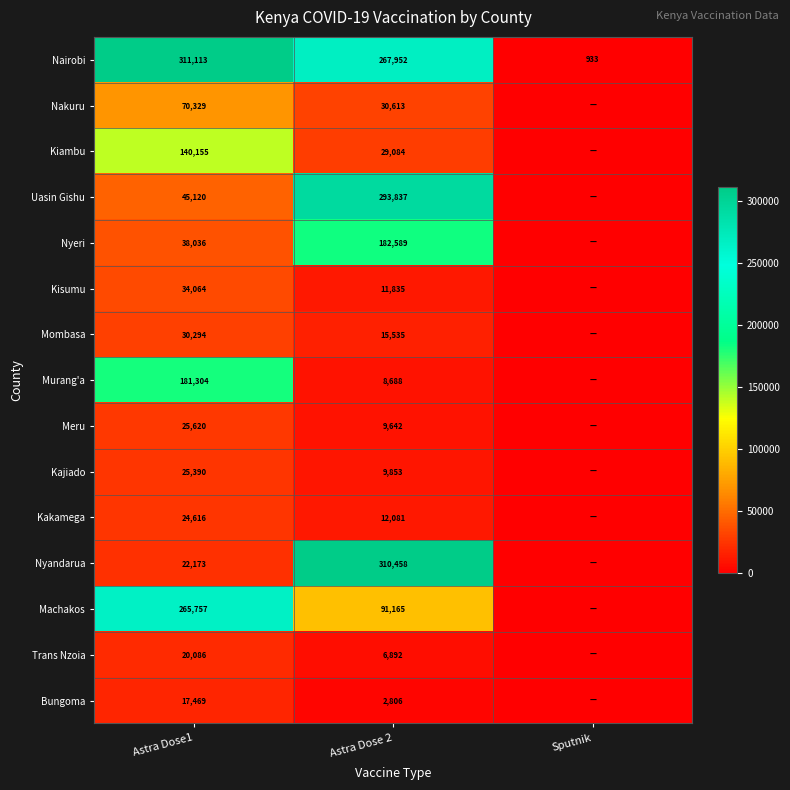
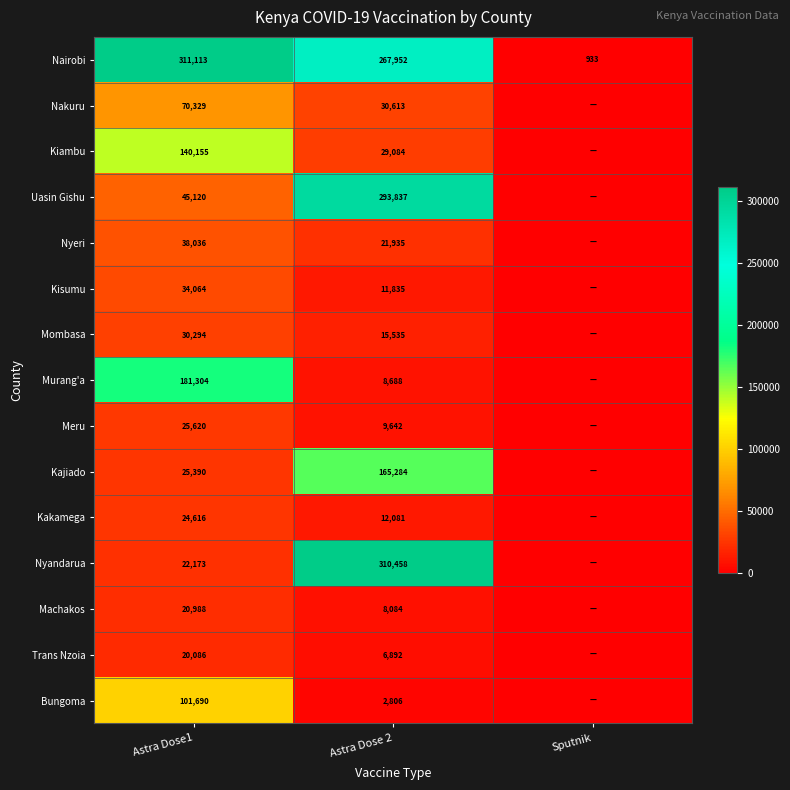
  {
    "Nairobi": {
      "Astra Dose1": "311,113",
      "Astra Dose 2": "267,952",
      "Sputnik": "933"
    },
    "Nakuru": {
      "Astra Dose1": "70,329",
      "Astra Dose 2": "30,613"
    },
    "Kiambu": {
      "Astra Dose1": "140,155",
      "Astra Dose 2": "29,084"
    },
    "Uasin Gishu": {
      "Astra Dose1": "45,120",
      "Astra Dose 2": "293,837"
    },
    "Nyeri": {
      "Astra Dose1": "38,036",
-     "Astra Dose 2": "182,589"
+     "Astra Dose 2": "21,935"
    },
    "Kisumu": {
      "Astra Dose1": "34,064",
      "Astra Dose 2": "11,835"
    },
    "Mombasa": {
      "Astra Dose1": "30,294",
      "Astra Dose 2": "15,535"
    },
    "Murang'a": {
      "Astra Dose1": "181,304",
      "Astra Dose 2": "8,688"
    },
    "Meru": {
      "Astra Dose1": "25,620",
      "Astra Dose 2": "9,642"
    },
    "Kajiado": {
      "Astra Dose1": "25,390",
-     "Astra Dose 2": "9,853"
+     "Astra Dose 2": "165,284"
    },
    "Kakamega": {
      "Astra Dose1": "24,616",
      "Astra Dose 2": "12,081"
    },
    "Nyandarua": {
      "Astra Dose1": "22,173",
      "Astra Dose 2": "310,458"
    },
    "Machakos": {
-     "Astra Dose1": "265,757",
-     "Astra Dose 2": "91,165"
+     "Astra Dose1": "20,988",
+     "Astra Dose 2": "8,084"
    },
    "Trans Nzoia": {
      "Astra Dose1": "20,086",
      "Astra Dose 2": "6,892"
    },
    "Bungoma": {
-     "Astra Dose1": "17,469",
+     "Astra Dose1": "101,690",
      "Astra Dose 2": "2,806"
    }
  }
